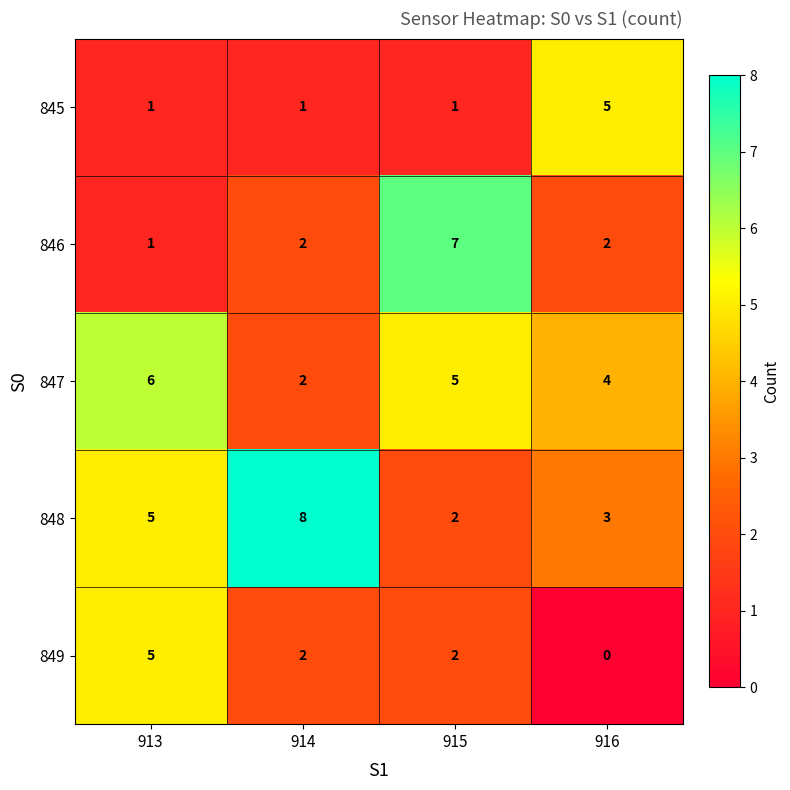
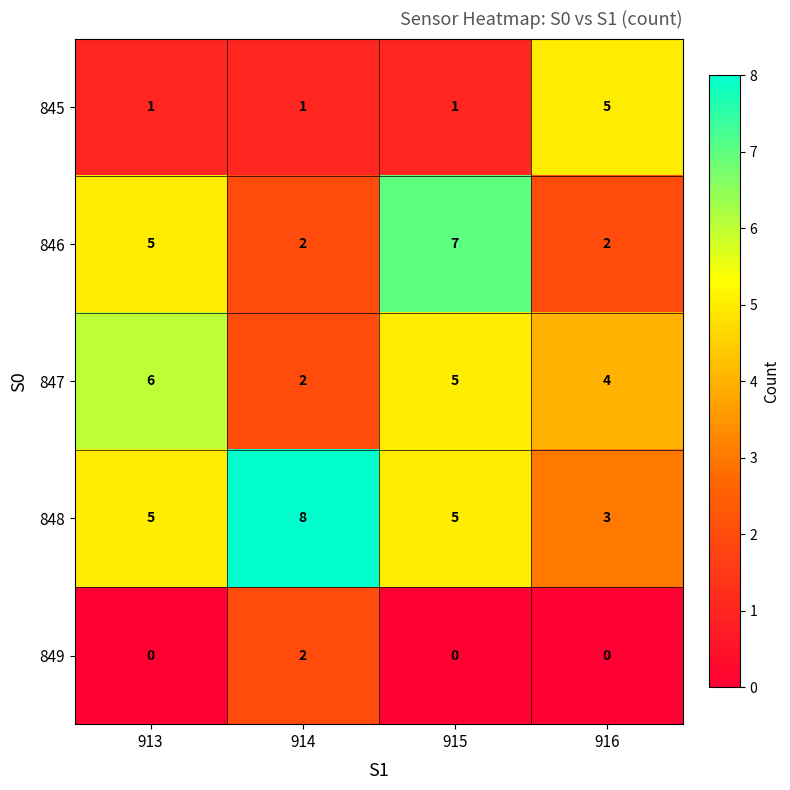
  {
    "845": {
      "913": 1,
      "914": 1,
      "915": 1,
      "916": 5
    },
    "846": {
-     "913": 1,
+     "913": 5,
      "914": 2,
      "915": 7,
      "916": 2
    },
    "847": {
      "913": 6,
      "914": 2,
      "915": 5,
      "916": 4
    },
    "848": {
      "913": 5,
      "914": 8,
-     "915": 2,
+     "915": 5,
      "916": 3
    },
    "849": {
-     "913": 5,
+     "913": 0,
      "914": 2,
-     "915": 2,
+     "915": 0,
      "916": 0
    }
  }
